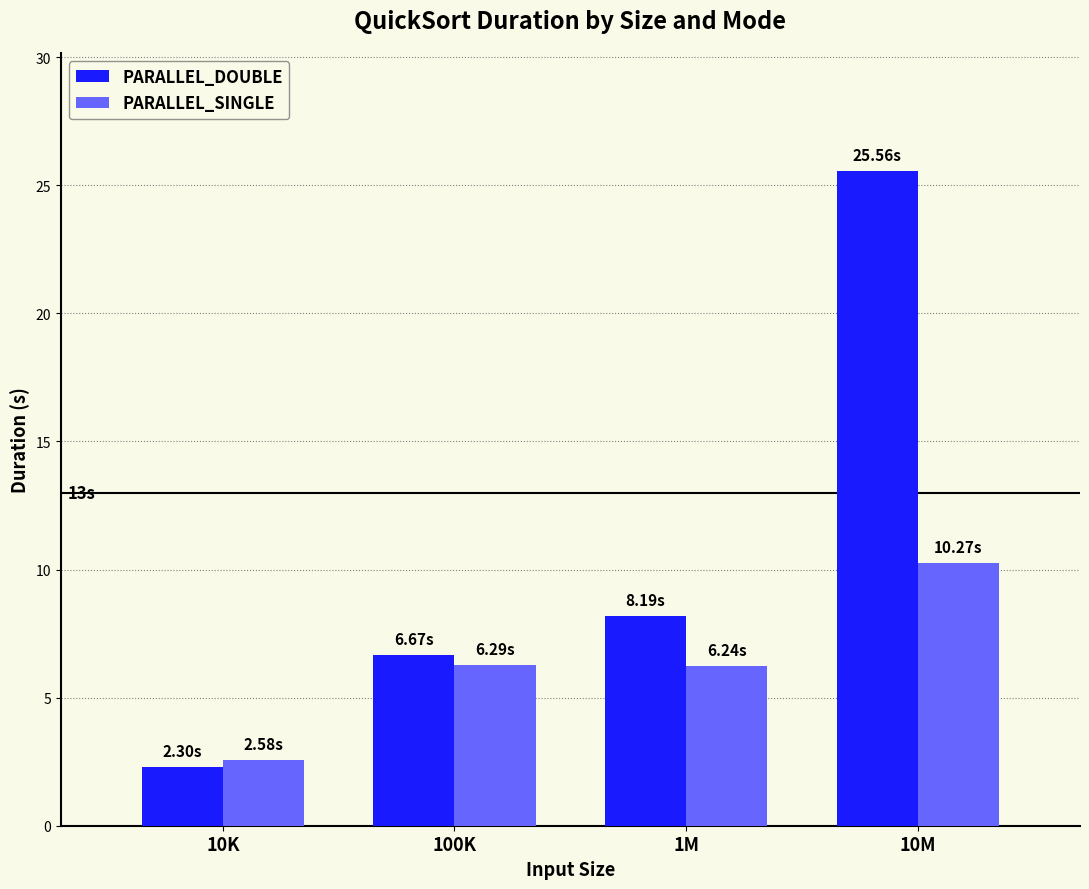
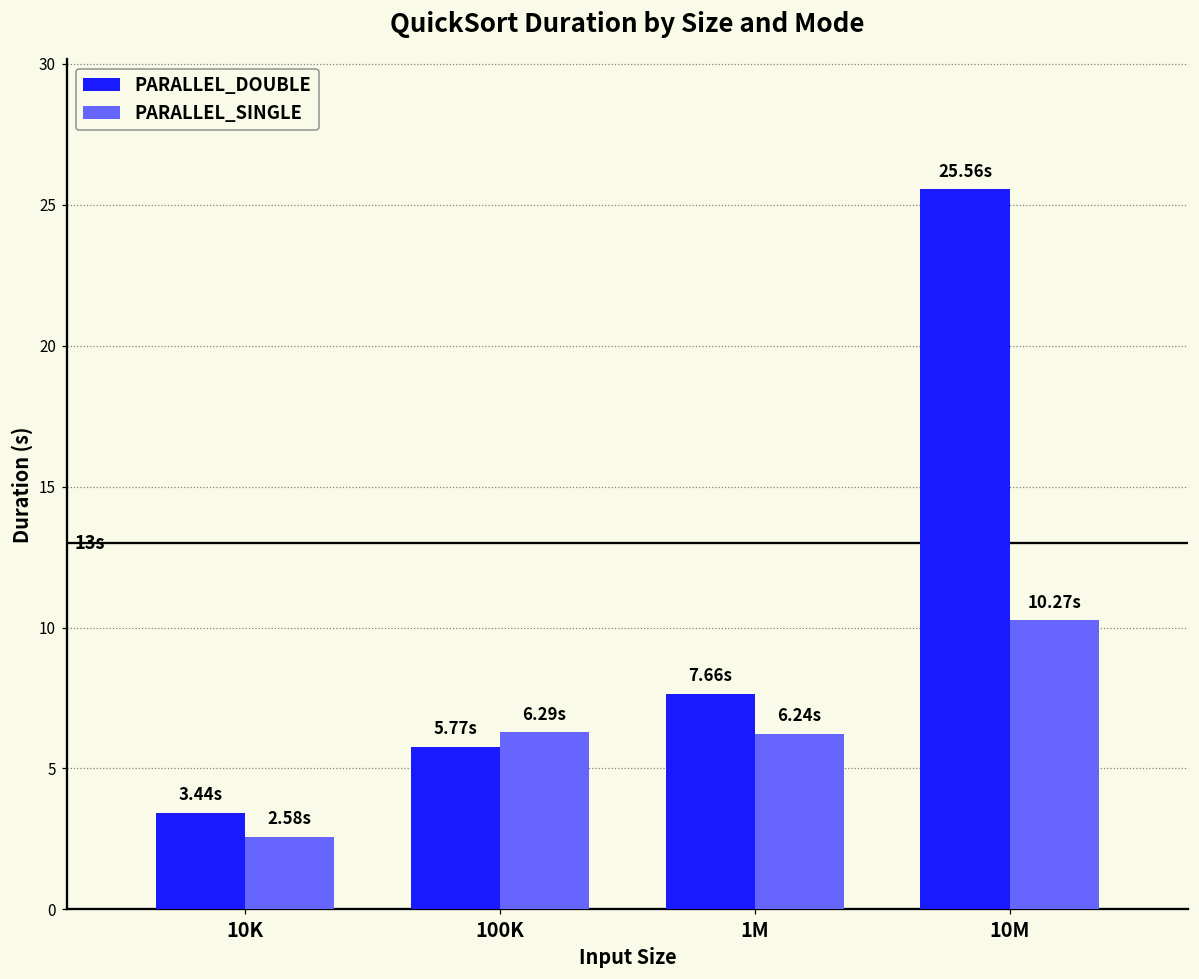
  {
    "PARALLEL_DOUBLE": {
-     "10K": "2.30s",
-     "100K": "6.67s",
-     "1M": "8.19s",
+     "10K": "3.44s",
+     "100K": "5.77s",
+     "1M": "7.66s",
      "10M": "25.56s"
    },
    "PARALLEL_SINGLE": {
      "10K": "2.58s",
      "100K": "6.29s",
      "1M": "6.24s",
      "10M": "10.27s"
    }
  }
